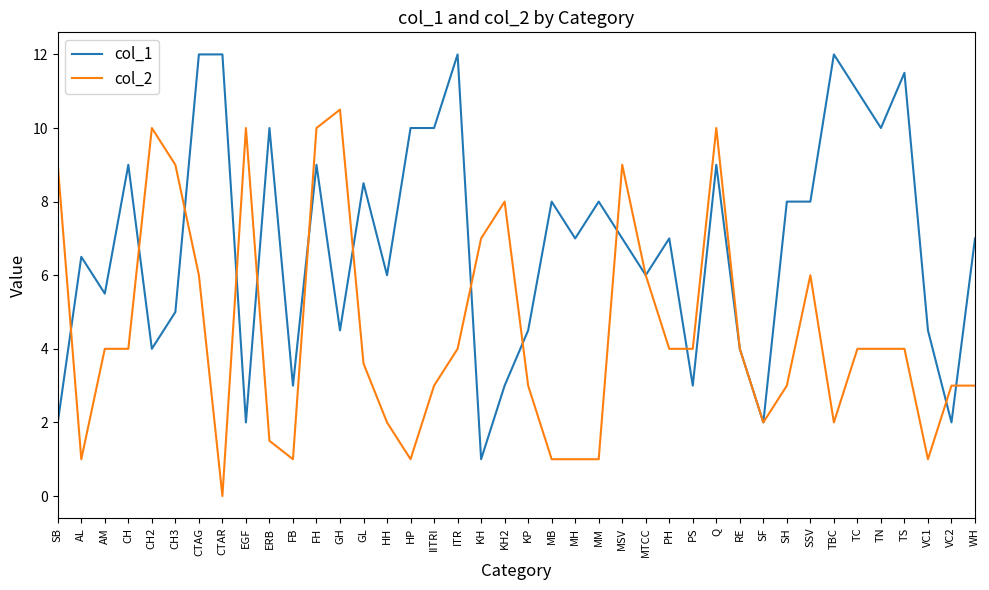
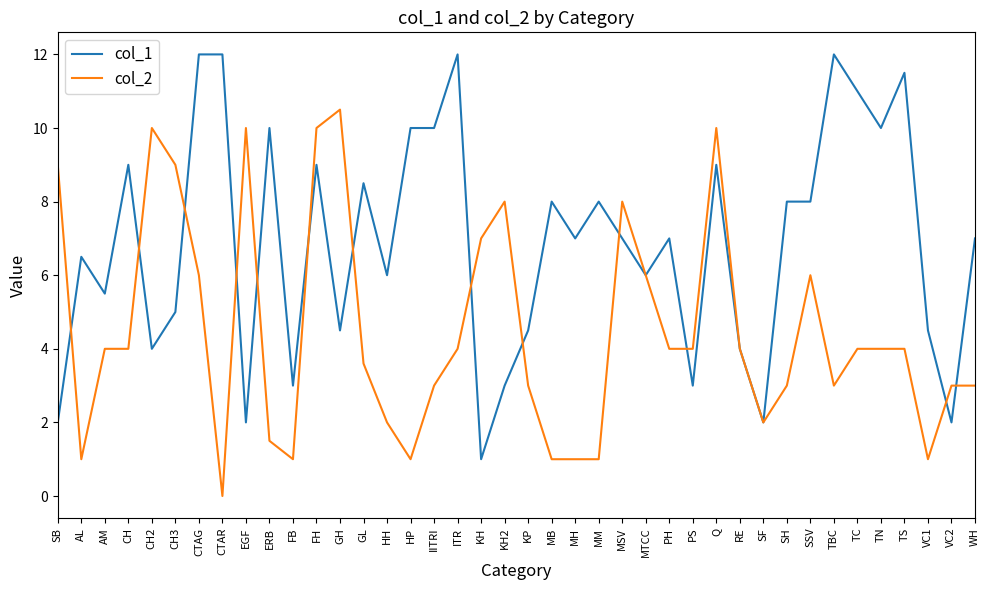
  {
    "col_1": {
      "SB": 2,
      "AL": 6.5,
      "AM": 5.5,
      "CH": 9,
      "CH2": 4,
      "CH3": 5,
      "CTAG": 12,
      "CTAR": 12,
      "EGF": 2,
      "ERB": 10,
      "FB": 3,
      "FH": 9,
      "GH": 4.5,
      "GL": 8.5,
      "HH": 6,
      "HP": 10,
      "IITRI": 10,
      "ITR": 12,
      "KH": 1,
      "KH2": 3,
      "KP": 4.5,
      "MB": 8,
      "MH": 7,
      "MM": 8,
      "MSV": 7,
      "PH": 7,
      "PS": 3,
      "Q": 9,
      "SH": 8,
      "SSV": 8,
      "TBC": 12,
      "TC": 11,
      "TN": 10,
      "TS": 11.5,
      "VC1": 4.5,
      "VC2": 2,
      "WH": 7
    },
    "col_2": {
      "SB": 9,
      "AL": 1,
      "AM": 4,
      "CH": 4,
      "CH2": 10,
      "CH3": 9,
      "CTAG": 6,
      "CTAR": 0,
      "EGF": 10,
      "ERB": 1.5,
      "FB": 1,
      "FH": 10,
      "GH": 10.5,
      "GL": 3.6,
      "HH": 2,
      "HP": 1,
      "IITRI": 3,
      "ITR": 4,
      "KH": 7,
      "KH2": 8,
      "KP": 3,
      "MB": 1,
      "MH": 1,
      "MM": 1,
-     "MSV": 9,
+     "MSV": 8,
      "PH": 4,
      "PS": 4,
      "Q": 10,
      "SH": 3,
      "SSV": 6,
-     "TBC": 2,
+     "TBC": 3,
      "TC": 4,
      "TN": 4,
      "TS": 4,
      "VC1": 1,
      "VC2": 3,
      "WH": 3
    }
  }
